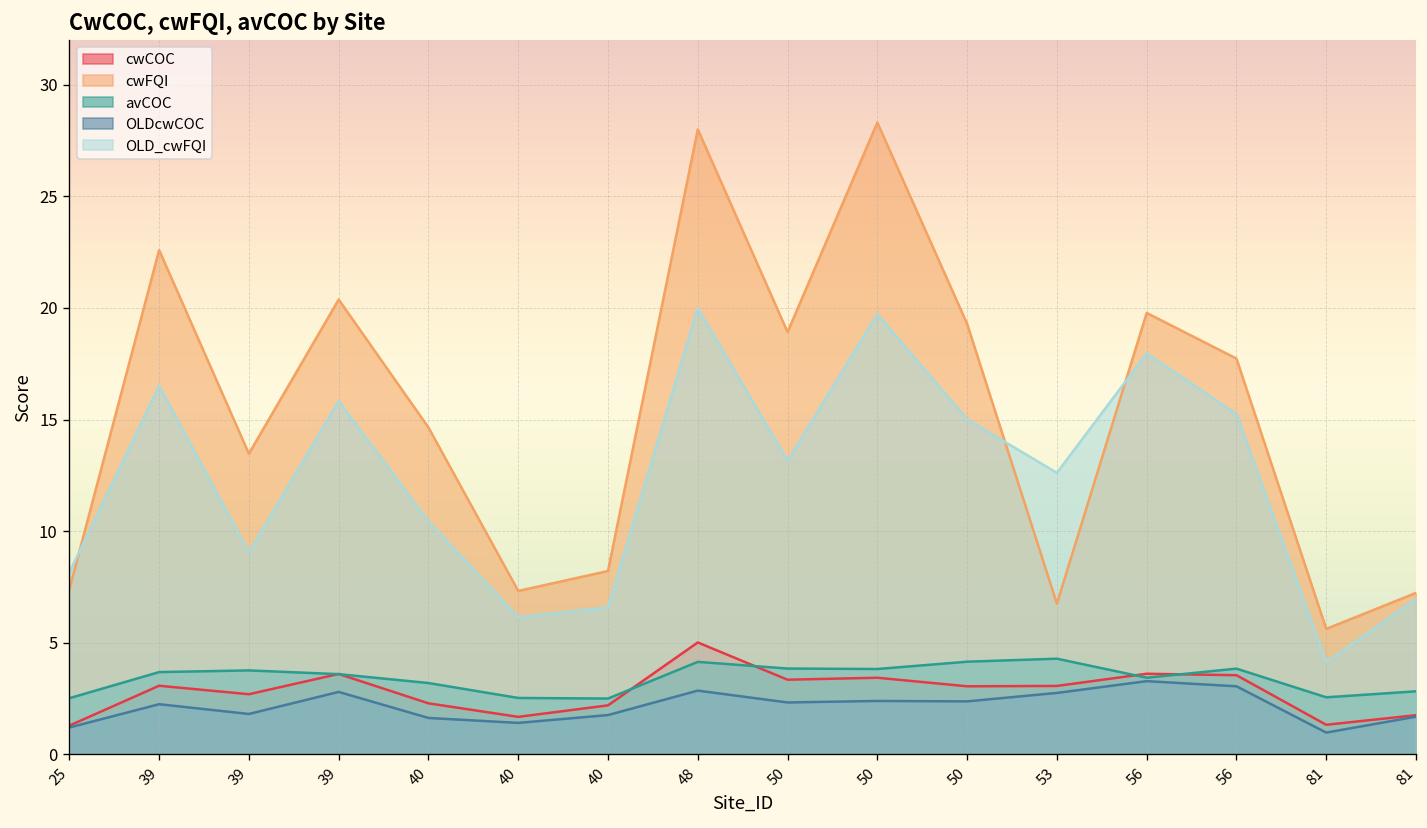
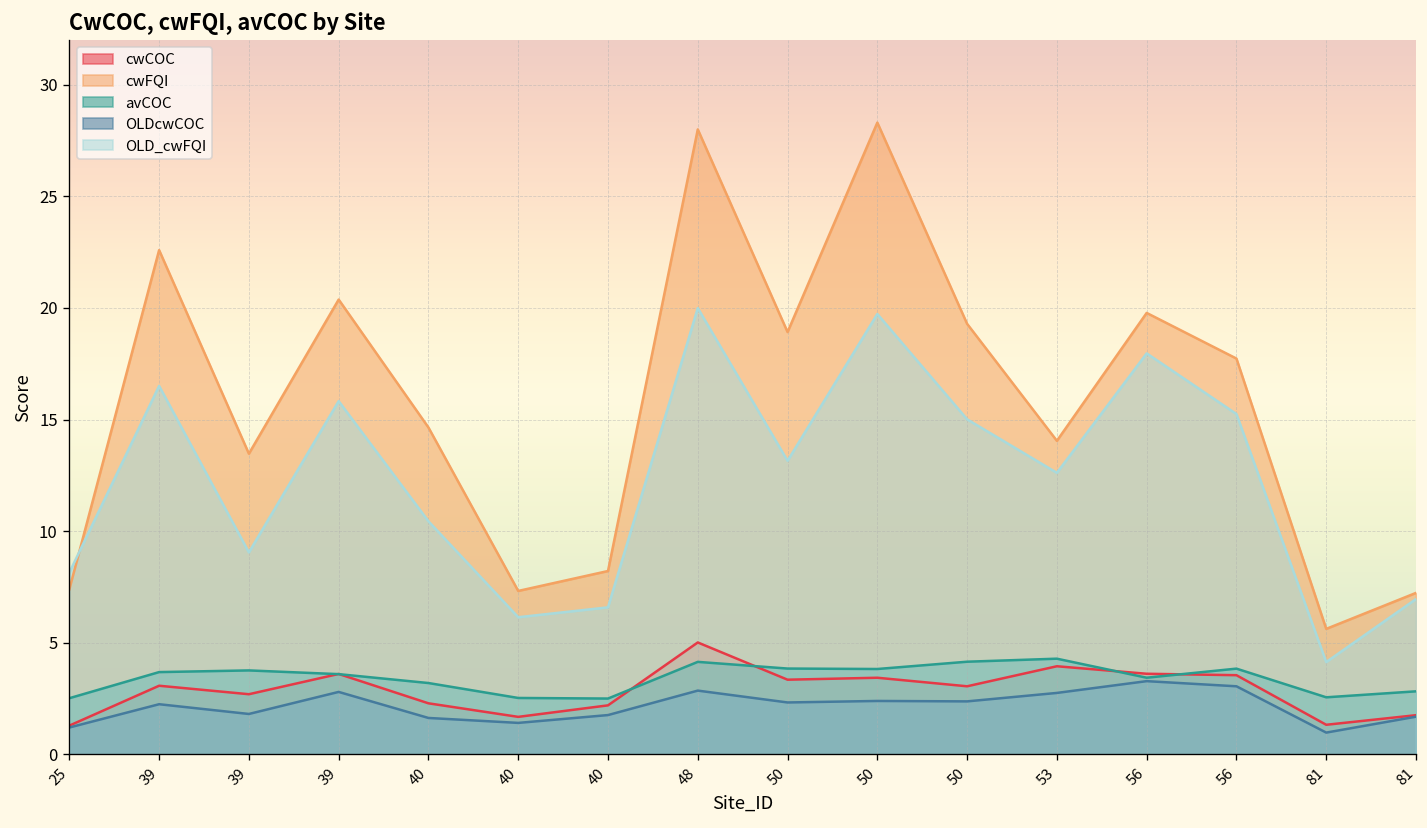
  {
    "cwCOC": {
      "48": 5.0,
-     "53": 3.1
+     "53": 3.9
    },
    "cwFQI": {
      "25": 7.4,
      "48": 28.0,
-     "53": 6.7
+     "53": 14.0
    },
    "OLD_cwFQI": {
      "25": 8.1,
      "48": 20.0,
      "53": 12.6
    }
  }
